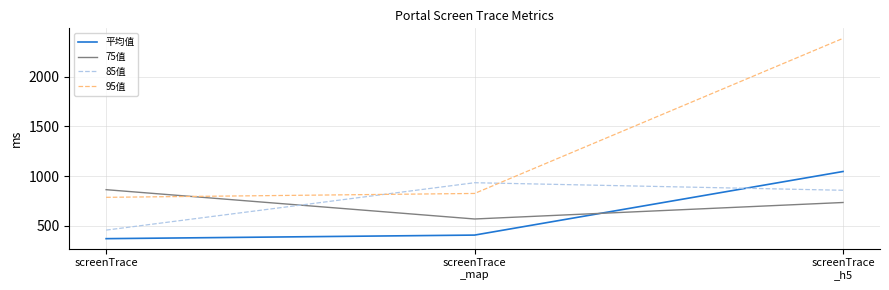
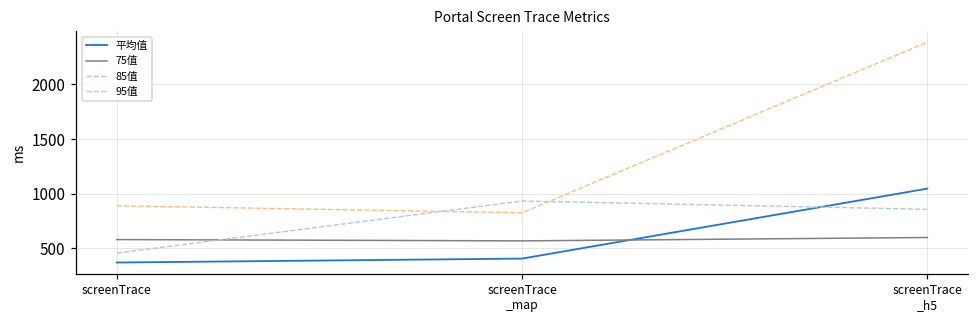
  {
    "平均值": {
      "screenTrace": 400,
      "screenTrace _map": 400,
      "screenTrace _h5": 1000
    },
    "75值": {
-     "screenTrace": 900,
+     "screenTrace": 600,
      "screenTrace _map": 600,
-     "screenTrace _h5": 700
+     "screenTrace _h5": 600
    },
    "85值": {
      "screenTrace": 500,
      "screenTrace _map": 900,
      "screenTrace _h5": 900
    },
    "95值": {
-     "screenTrace": 800,
+     "screenTrace": 900,
      "screenTrace _map": 800,
      "screenTrace _h5": 2400
    }
  }
